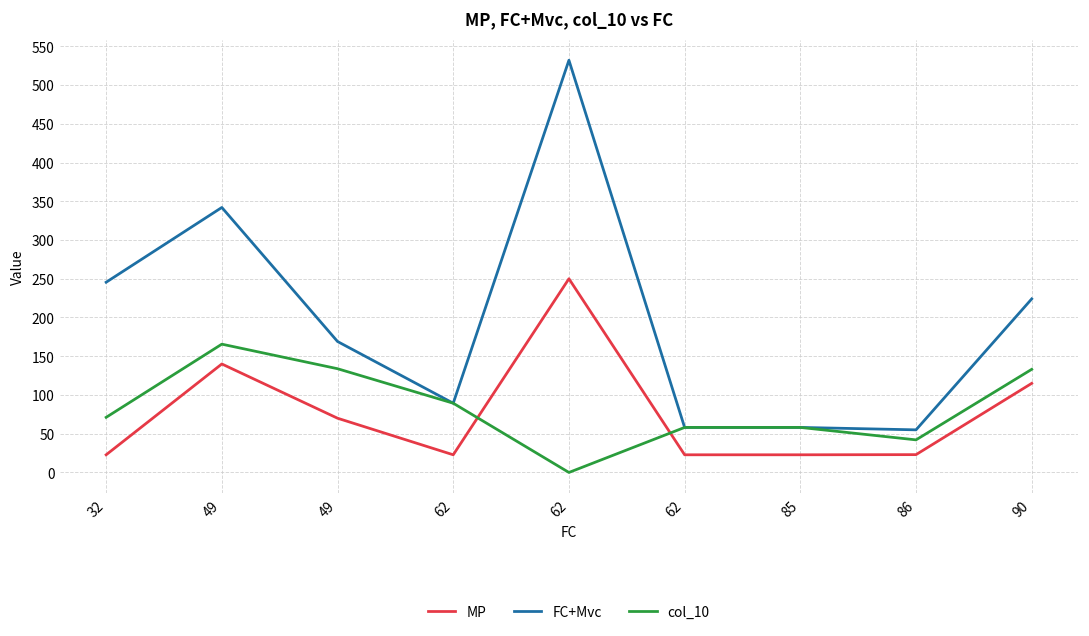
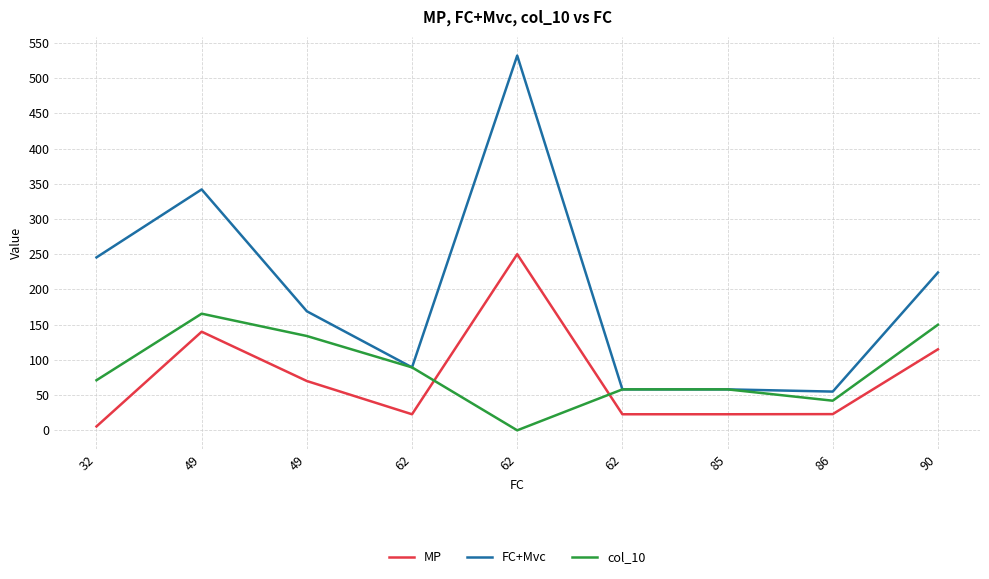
  {
    "MP": {
-     "32": 20,
+     "32": 10,
      "85": 20,
      "86": 20,
      "90": 120
    },
    "FC+Mvc": {
      "32": 250,
      "86": 60,
      "90": 220
    },
    "col_10": {
      "32": 70,
      "86": 40,
-     "90": 130
+     "90": 150
    }
  }
